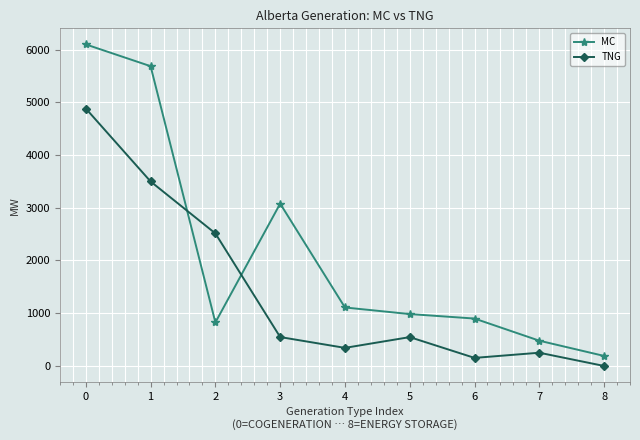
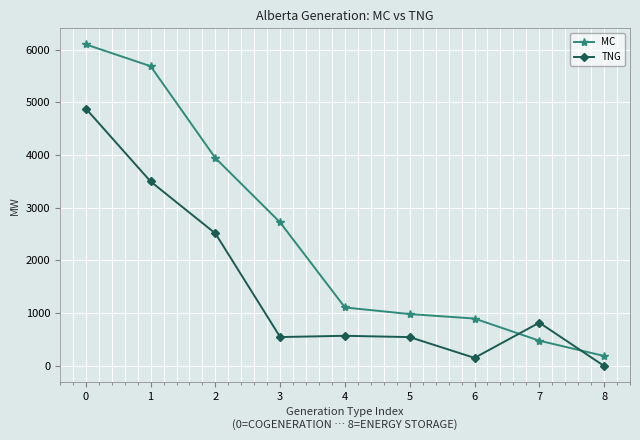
  {
    "MC": {
      "0": 6100,
      "1": 5700,
-     "2": 800,
-     "3": 3100,
+     "2": 3900,
+     "3": 2700,
      "4": 1100,
      "5": 1000,
      "6": 900,
      "7": 500,
      "8": 200
    },
    "TNG": {
      "0": 4900,
      "1": 3500,
      "2": 2500,
      "3": 500,
-     "4": 300,
+     "4": 600,
      "5": 500,
      "6": 200,
-     "7": 300,
+     "7": 800,
      "8": 0
    }
  }
